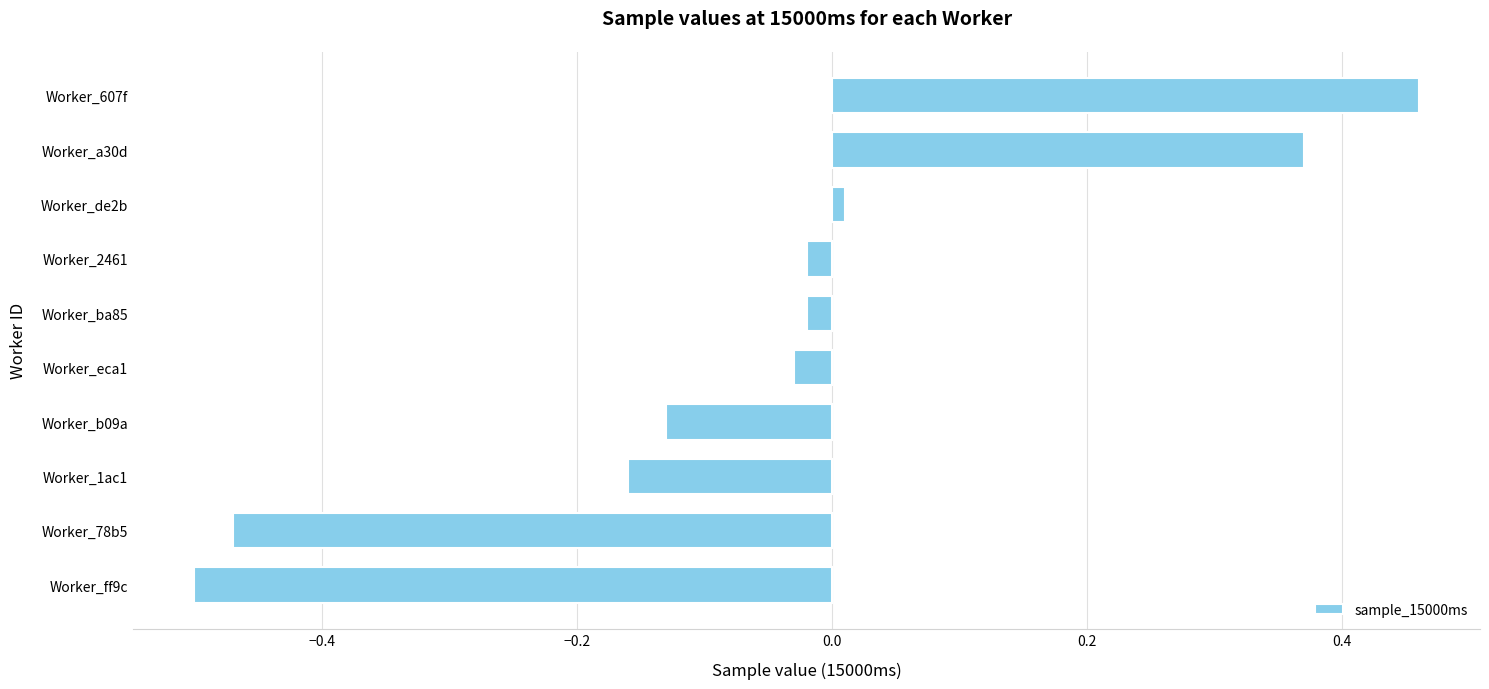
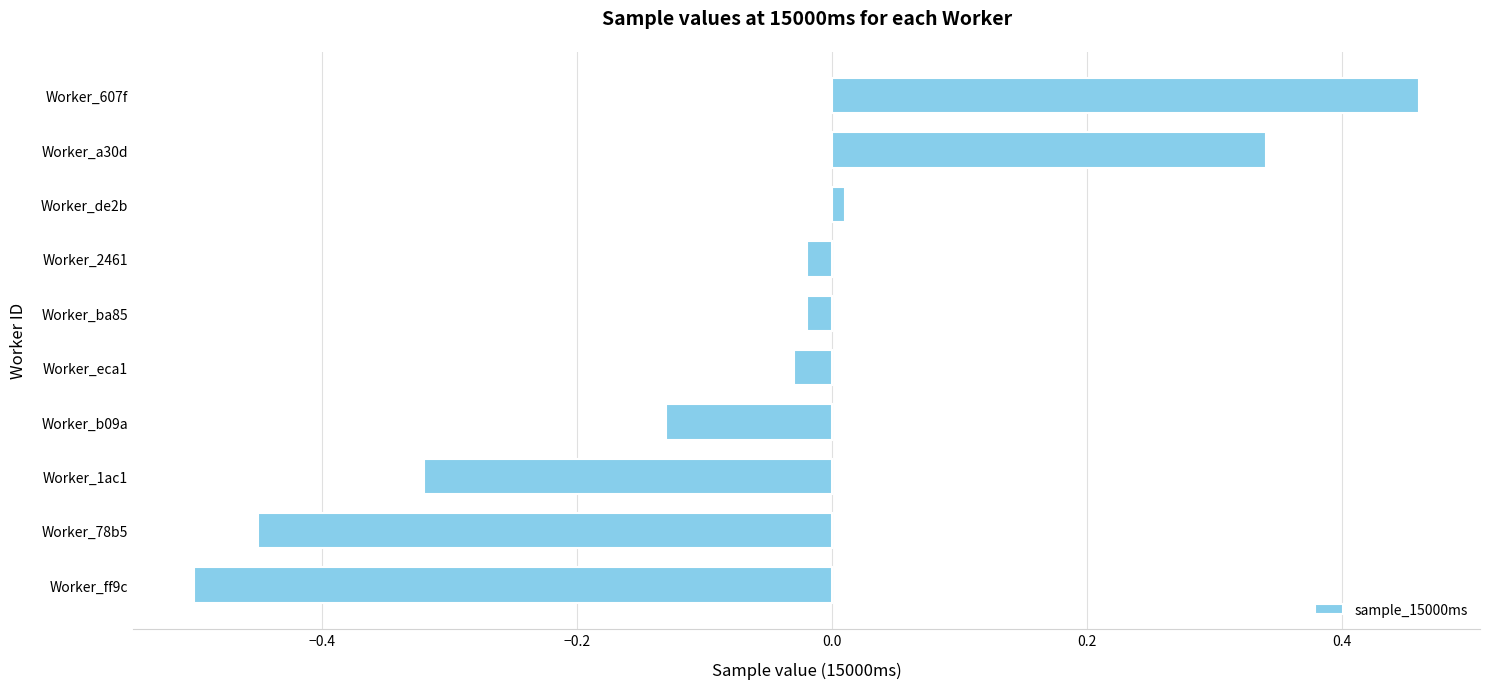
  {
    "Worker_607f": 0.46,
-   "Worker_a30d": 0.37,
+   "Worker_a30d": 0.34,
    "Worker_de2b": 0.01,
    "Worker_2461": -0.02,
    "Worker_ba85": -0.02,
    "Worker_eca1": -0.03,
    "Worker_b09a": -0.13,
-   "Worker_1ac1": -0.16,
-   "Worker_78b5": -0.47,
+   "Worker_1ac1": -0.32,
+   "Worker_78b5": -0.45,
    "Worker_ff9c": -0.50
  }
